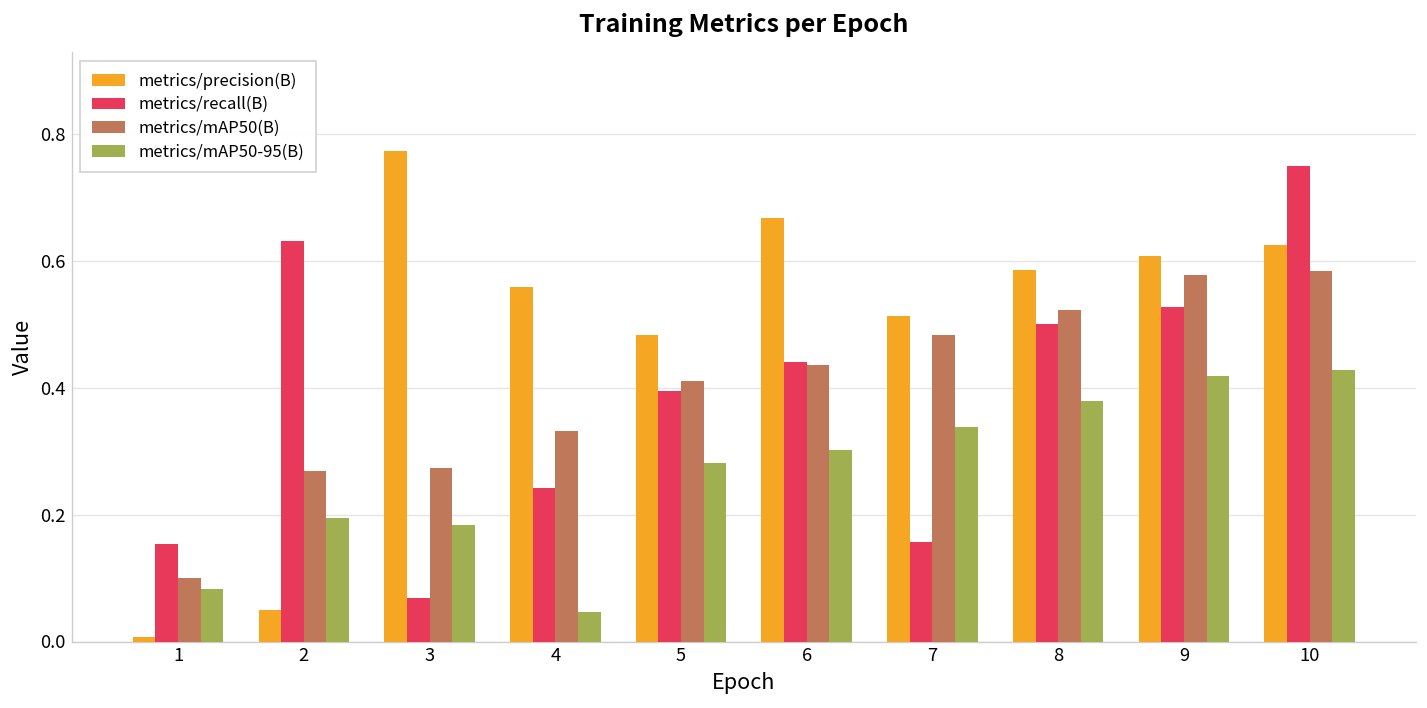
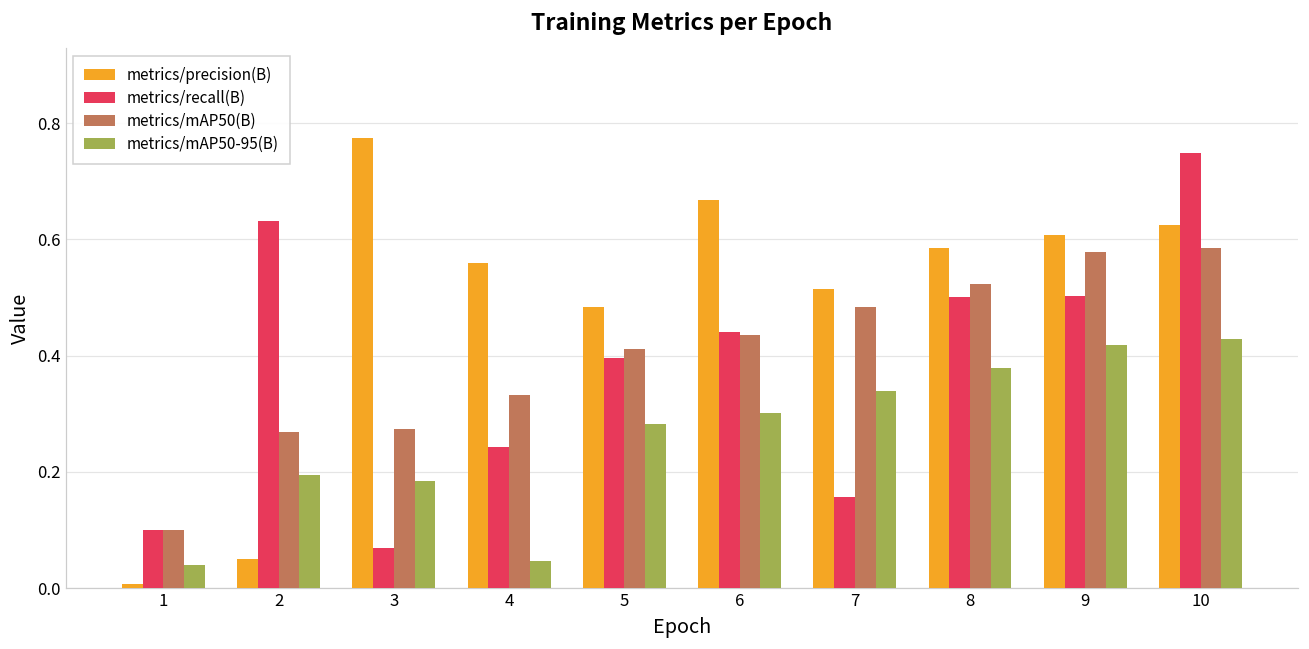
  {
    "metrics/precision(B)": {
      "1": 0.01,
      "2": 0.05,
      "3": 0.77,
      "4": 0.56,
      "5": 0.48,
      "6": 0.67,
      "7": 0.51,
      "8": 0.59,
      "9": 0.61,
      "10": 0.62
    },
    "metrics/recall(B)": {
-     "1": 0.15,
+     "1": 0.10,
      "2": 0.63,
      "3": 0.07,
      "4": 0.24,
      "5": 0.40,
      "6": 0.44,
      "7": 0.16,
      "8": 0.50,
-     "9": 0.53,
+     "9": 0.50,
      "10": 0.75
    },
    "metrics/mAP50(B)": {
      "1": 0.10,
      "2": 0.27,
      "3": 0.27,
      "4": 0.33,
      "5": 0.41,
      "6": 0.44,
      "7": 0.48,
      "8": 0.52,
      "9": 0.58,
      "10": 0.58
    },
    "metrics/mAP50-95(B)": {
-     "1": 0.08,
+     "1": 0.04,
      "2": 0.19,
      "3": 0.18,
      "4": 0.05,
      "5": 0.28,
      "6": 0.30,
      "7": 0.34,
      "8": 0.38,
      "9": 0.42,
      "10": 0.43
    }
  }
